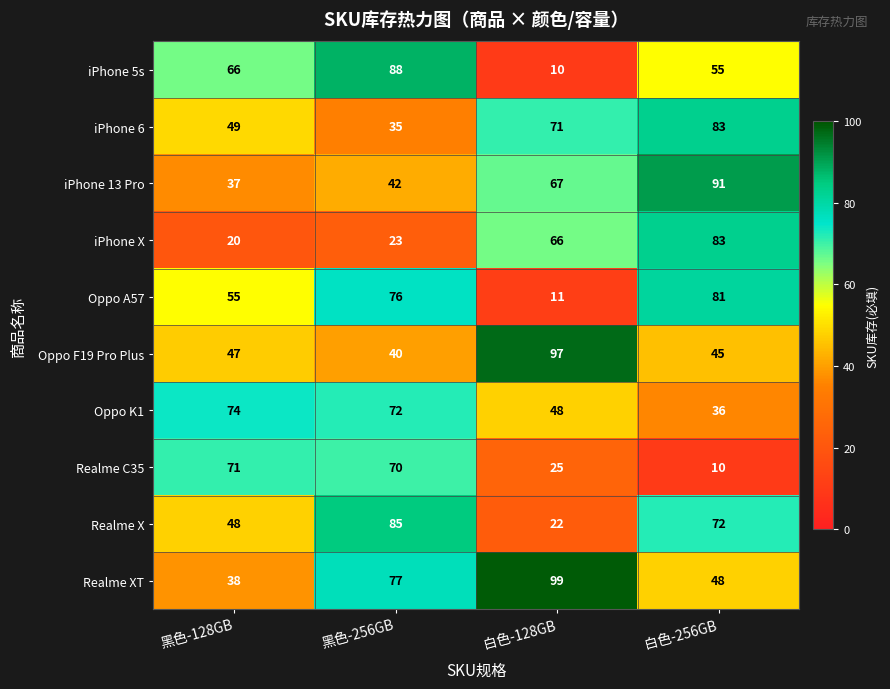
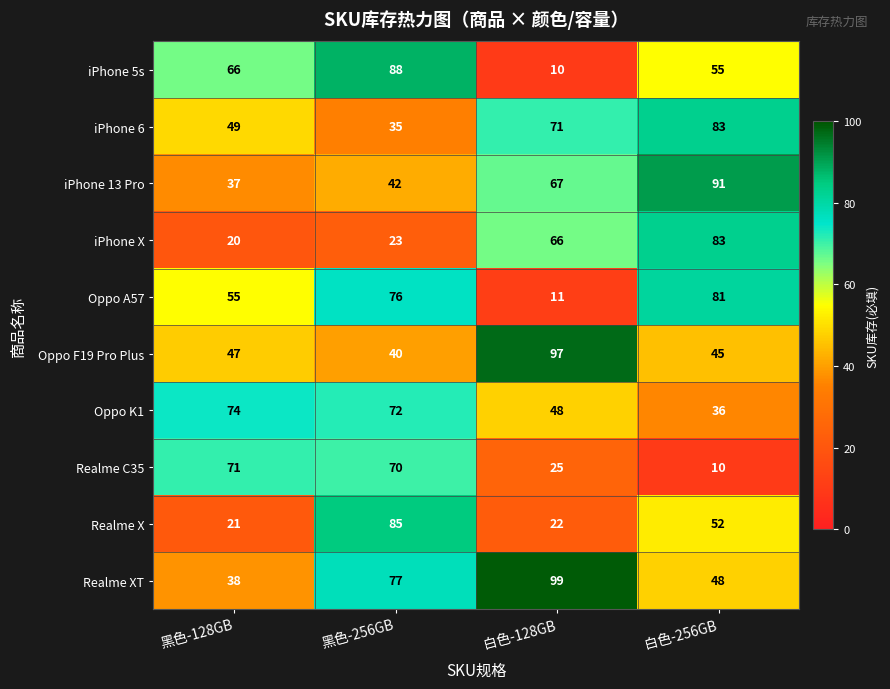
  {
    "iPhone 5s": {
      "黑色-128GB": 66,
      "黑色-256GB": 88,
      "白色-128GB": 10,
      "白色-256GB": 55
    },
    "iPhone 6": {
      "黑色-128GB": 49,
      "黑色-256GB": 35,
      "白色-128GB": 71,
      "白色-256GB": 83
    },
    "iPhone 13 Pro": {
      "黑色-128GB": 37,
      "黑色-256GB": 42,
      "白色-128GB": 67,
      "白色-256GB": 91
    },
    "iPhone X": {
      "黑色-128GB": 20,
      "黑色-256GB": 23,
      "白色-128GB": 66,
      "白色-256GB": 83
    },
    "Oppo A57": {
      "黑色-128GB": 55,
      "黑色-256GB": 76,
      "白色-128GB": 11,
      "白色-256GB": 81
    },
    "Oppo F19 Pro Plus": {
      "黑色-128GB": 47,
      "黑色-256GB": 40,
      "白色-128GB": 97,
      "白色-256GB": 45
    },
    "Oppo K1": {
      "黑色-128GB": 74,
      "黑色-256GB": 72,
      "白色-128GB": 48,
      "白色-256GB": 36
    },
    "Realme C35": {
      "黑色-128GB": 71,
      "黑色-256GB": 70,
      "白色-128GB": 25,
      "白色-256GB": 10
    },
    "Realme X": {
-     "黑色-128GB": 48,
+     "黑色-128GB": 21,
      "黑色-256GB": 85,
      "白色-128GB": 22,
-     "白色-256GB": 72
+     "白色-256GB": 52
    },
    "Realme XT": {
      "黑色-128GB": 38,
      "黑色-256GB": 77,
      "白色-128GB": 99,
      "白色-256GB": 48
    }
  }
